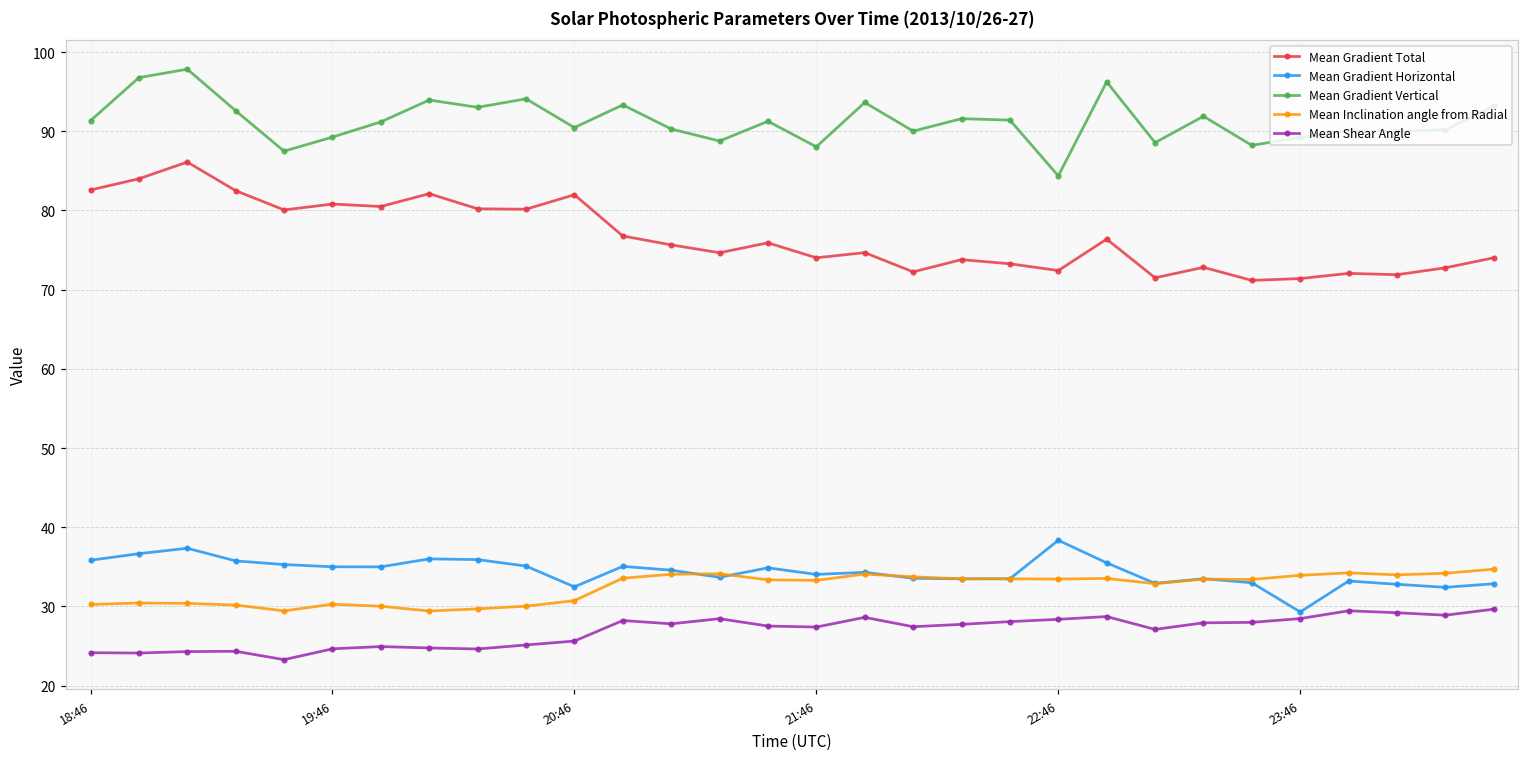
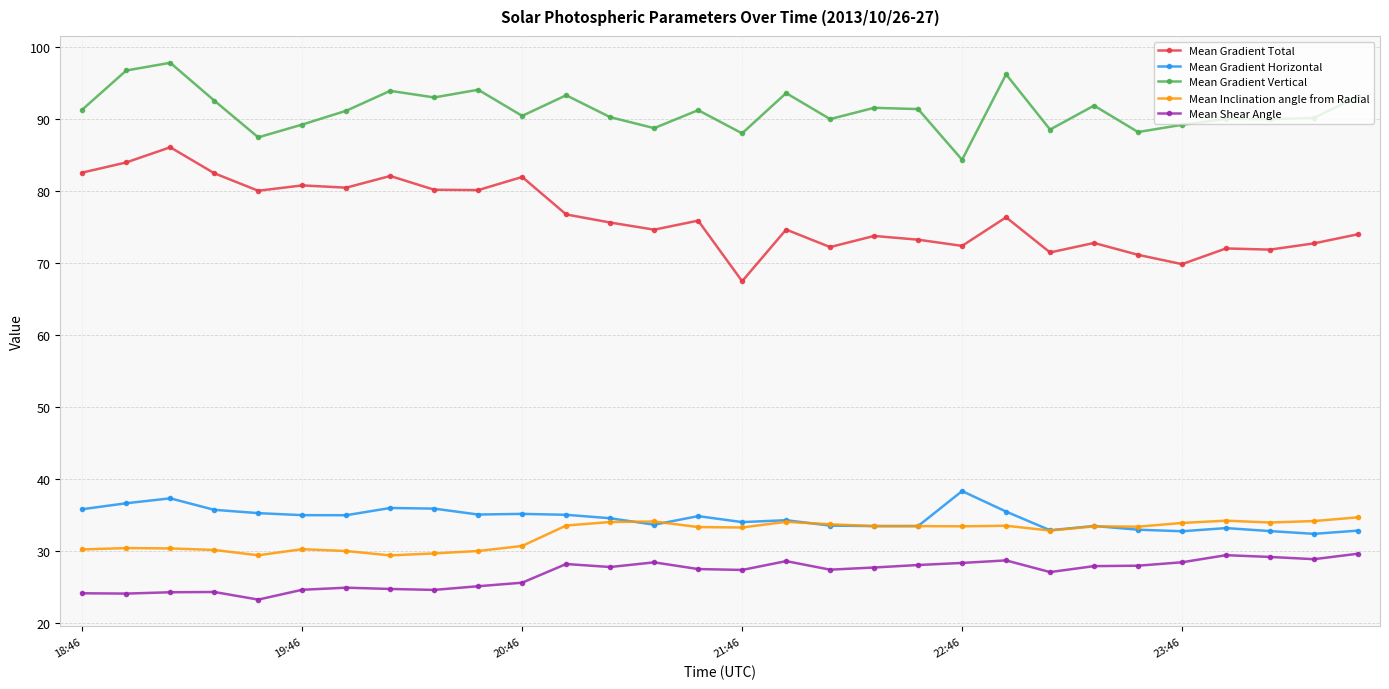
  {
    "Mean Gradient Total": {
      "18:46": 83,
      "19:46": 81,
      "20:46": 82,
-     "21:46": 74,
+     "21:46": 68,
      "22:46": 72,
-     "23:46": 71
+     "23:46": 70
    },
    "Mean Gradient Horizontal": {
      "18:46": 36,
      "19:46": 35,
-     "20:46": 32,
+     "20:46": 35,
      "21:46": 34,
      "22:46": 38,
-     "23:46": 29
+     "23:46": 33
    },
    "Mean Gradient Vertical": {
      "18:46": 91,
      "19:46": 89,
      "20:46": 90,
      "21:46": 88,
      "22:46": 84,
      "23:46": 89
    },
    "Mean Inclination angle from Radial": {
      "18:46": 30,
      "19:46": 30,
      "20:46": 31,
      "21:46": 33,
      "22:46": 33,
      "23:46": 34
    },
    "Mean Shear Angle": {
      "18:46": 24,
      "19:46": 25,
      "20:46": 26,
      "21:46": 27,
      "22:46": 28,
      "23:46": 28
    }
  }
